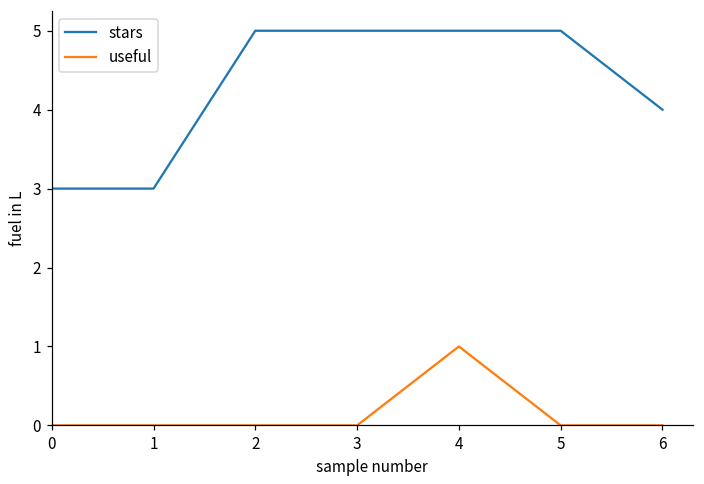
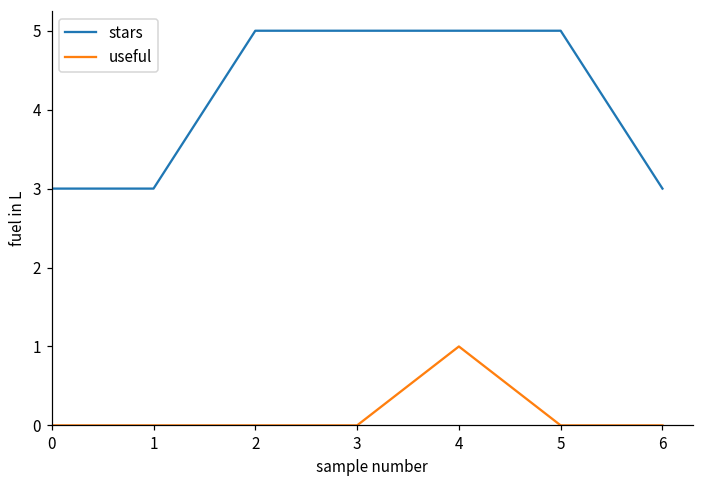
  {
    "stars": {
      "0": 3,
      "1": 3,
      "2": 5,
      "3": 5,
      "4": 5,
      "5": 5,
-     "6": 4
+     "6": 3
    },
    "useful": {
      "0": 0,
      "1": 0,
      "2": 0,
      "3": 0,
      "4": 1,
      "5": 0,
      "6": 0
    }
  }
